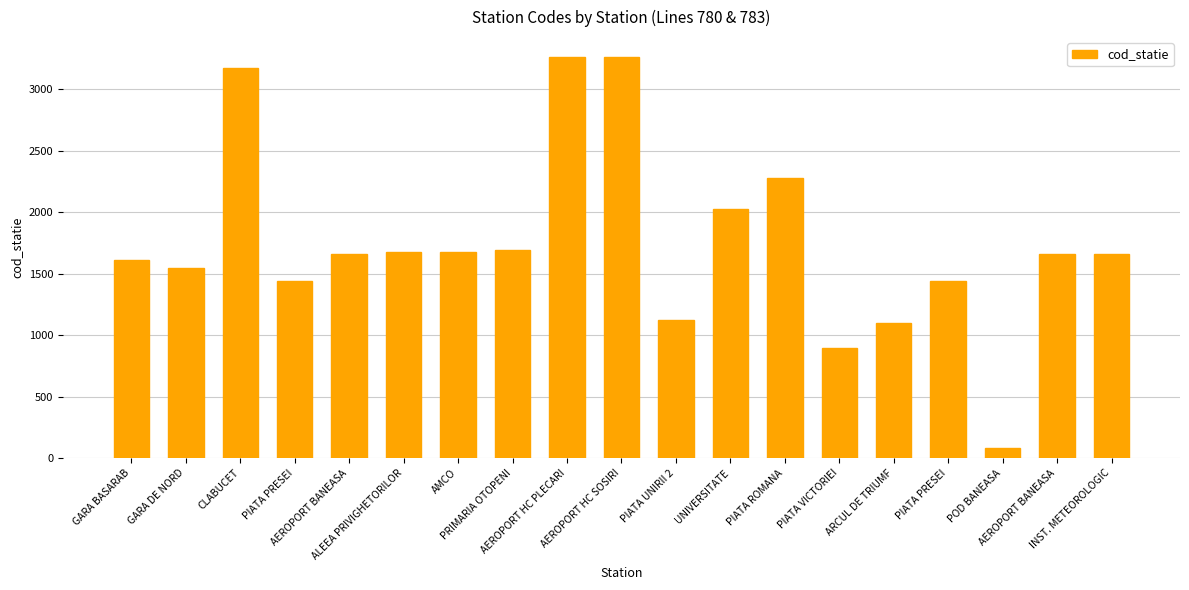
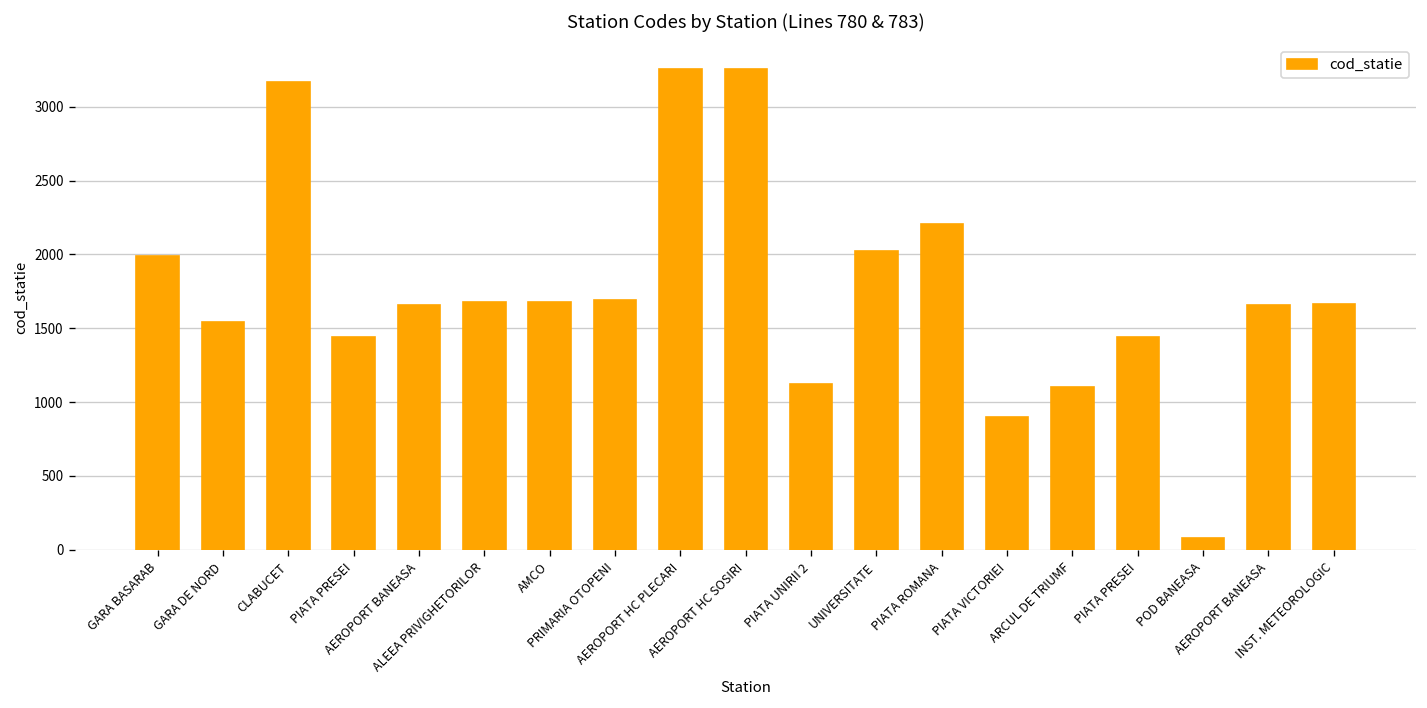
  {
-   "GARA BASARAB": 1610,
+   "GARA BASARAB": 1990,
    "GARA DE NORD": 1540,
    "CLABUCET": 3170,
    "ALEEA PRIVIGHETORILOR": 1680,
    "AMCO": 1680,
    "PRIMARIA OTOPENI": 1690,
    "AEROPORT HC PLECARI": 3260,
    "AEROPORT HC SOSIRI": 3260,
    "PIATA UNIRII 2": 1130,
    "UNIVERSITATE": 2020,
-   "PIATA ROMANA": 2280,
+   "PIATA ROMANA": 2210,
    "PIATA VICTORIEI": 900,
    "ARCUL DE TRIUMF": 1100,
    "POD BANEASA": 80,
    "INST. METEOROLOGIC": 1660
  }
